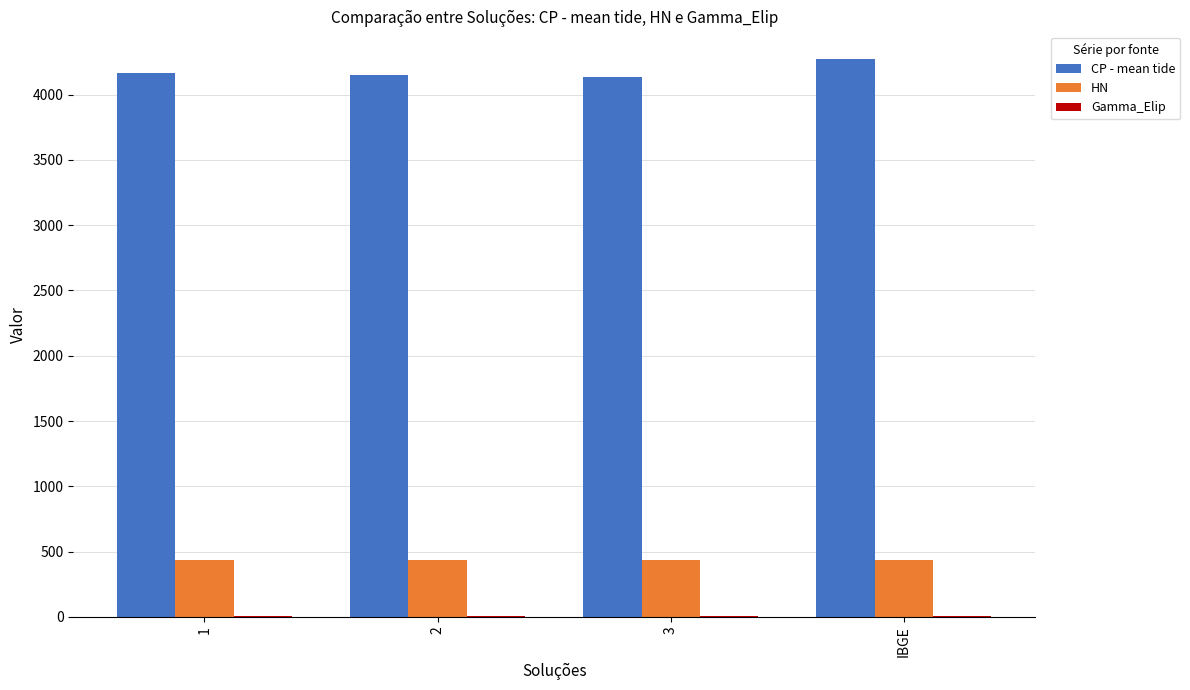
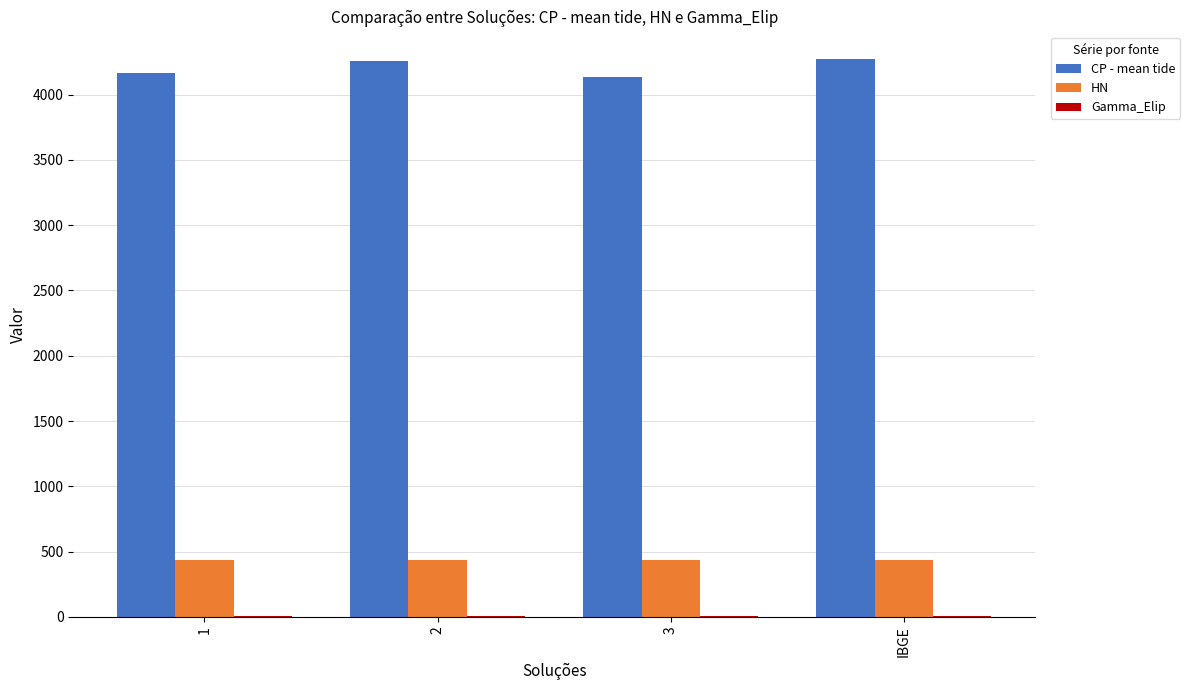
  {
    "CP - mean tide": {
      "1": 4170,
-     "2": 4150,
+     "2": 4260,
      "3": 4130,
      "IBGE": 4270
    },
    "HN": {
      "1": 440,
      "2": 440,
      "3": 440,
      "IBGE": 440
    }
  }
